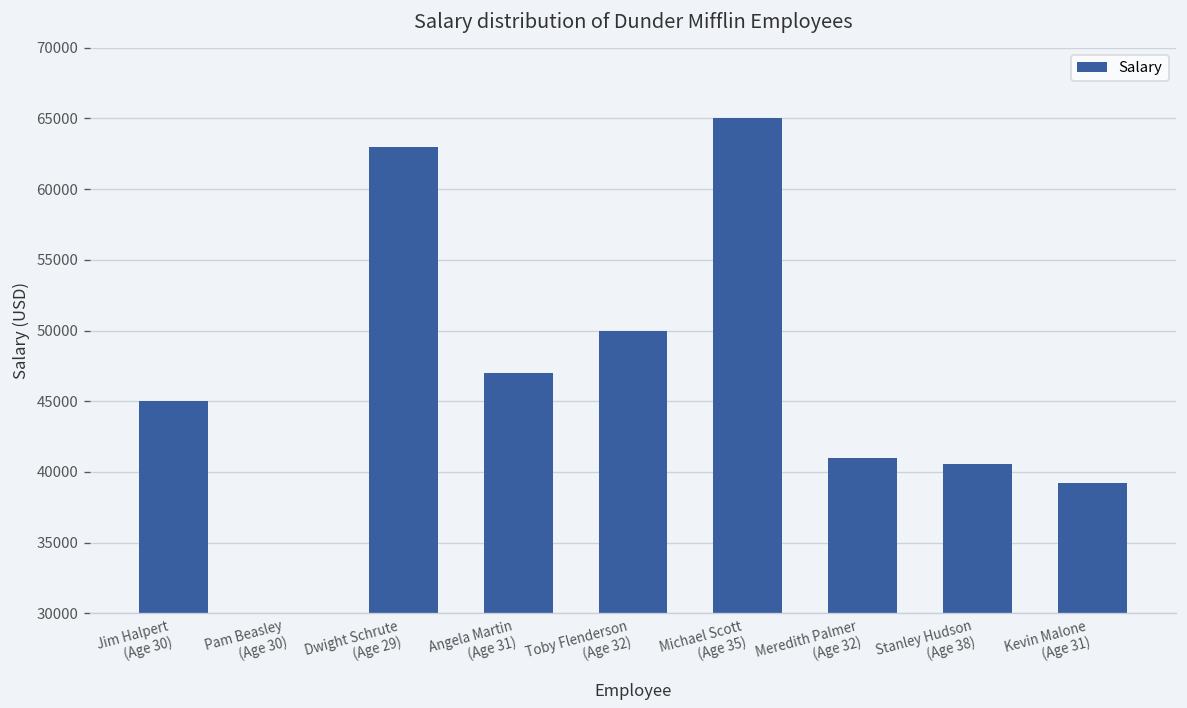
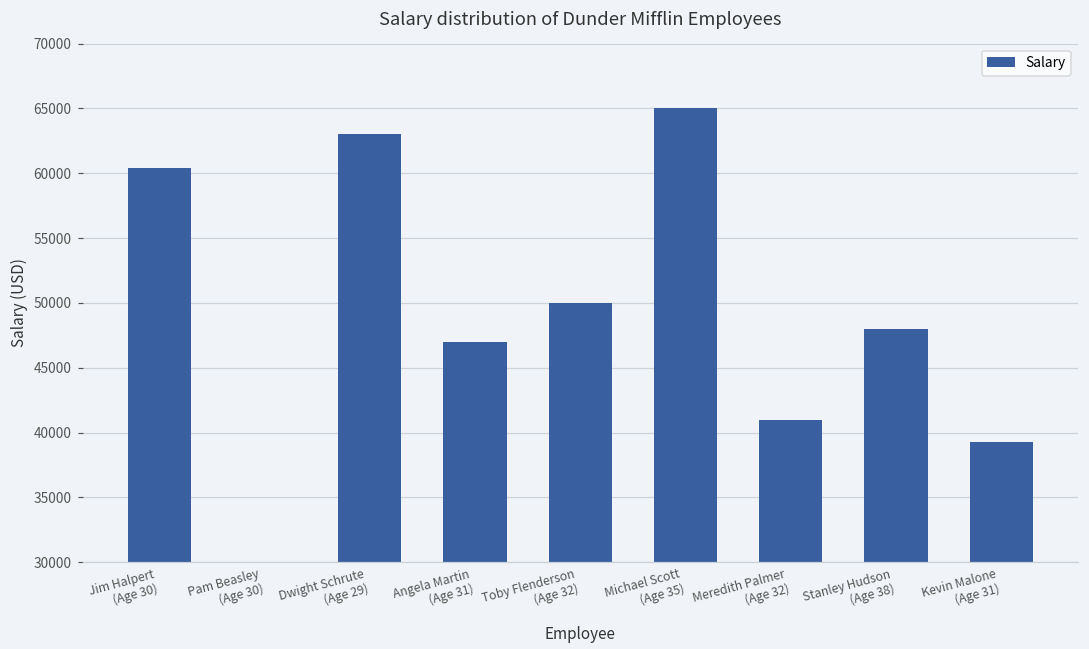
  {
-   "Jim Halpert (Age 30)": 45000,
+   "Jim Halpert (Age 30)": 60400,
    "Dwight Schrute (Age 29)": 63000,
    "Angela Martin (Age 31)": 47000,
    "Toby Flenderson (Age 32)": 50000,
    "Michael Scott (Age 35)": 65000,
    "Meredith Palmer (Age 32)": 41000,
-   "Stanley Hudson (Age 38)": 40500,
+   "Stanley Hudson (Age 38)": 48000,
    "Kevin Malone (Age 31)": 39300
  }
